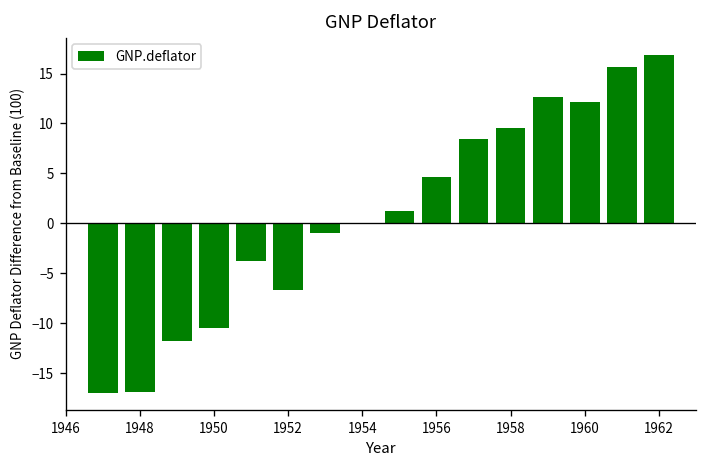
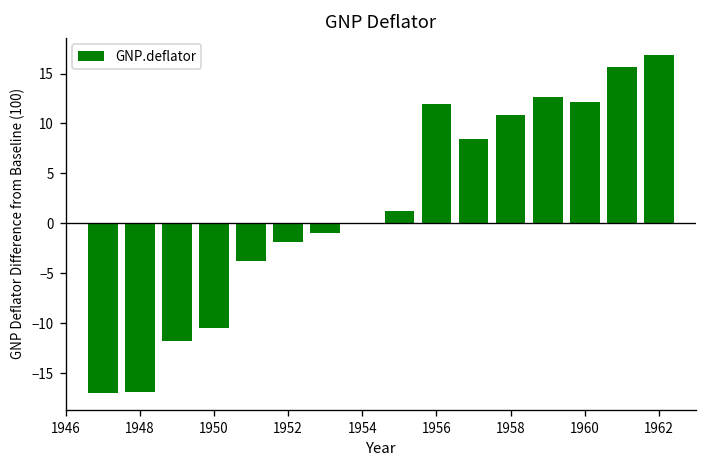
  {
    "1948": -17,
    "1950": -11,
-   "1952": -7,
+   "1952": -2,
    "1954": 0,
-   "1956": 5,
-   "1958": 10,
+   "1956": 12,
+   "1958": 11,
    "1960": 12,
    "1962": 17
  }
